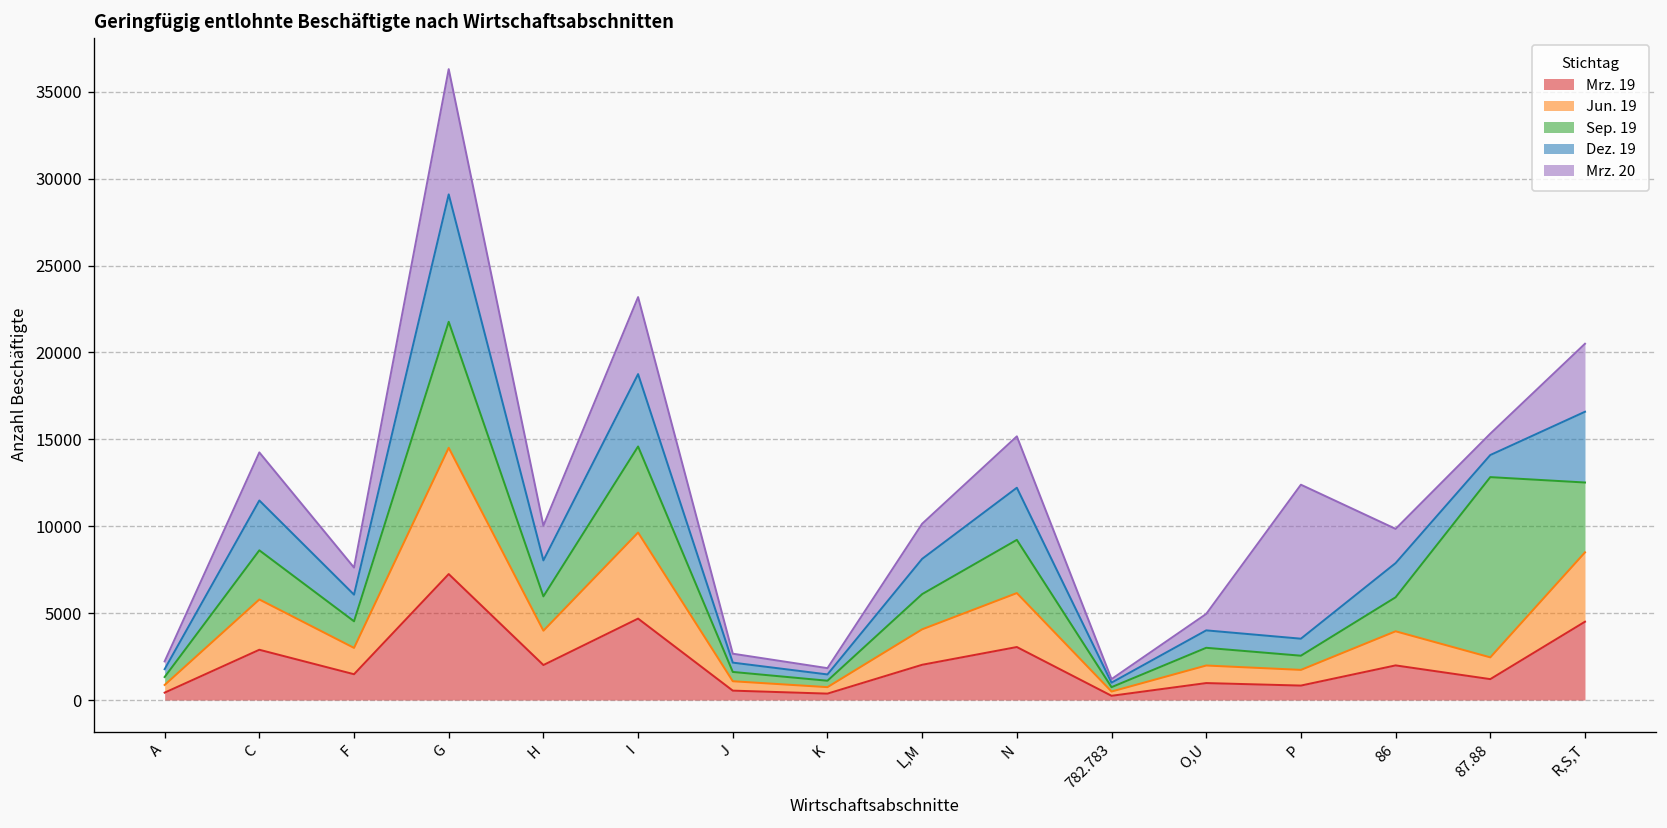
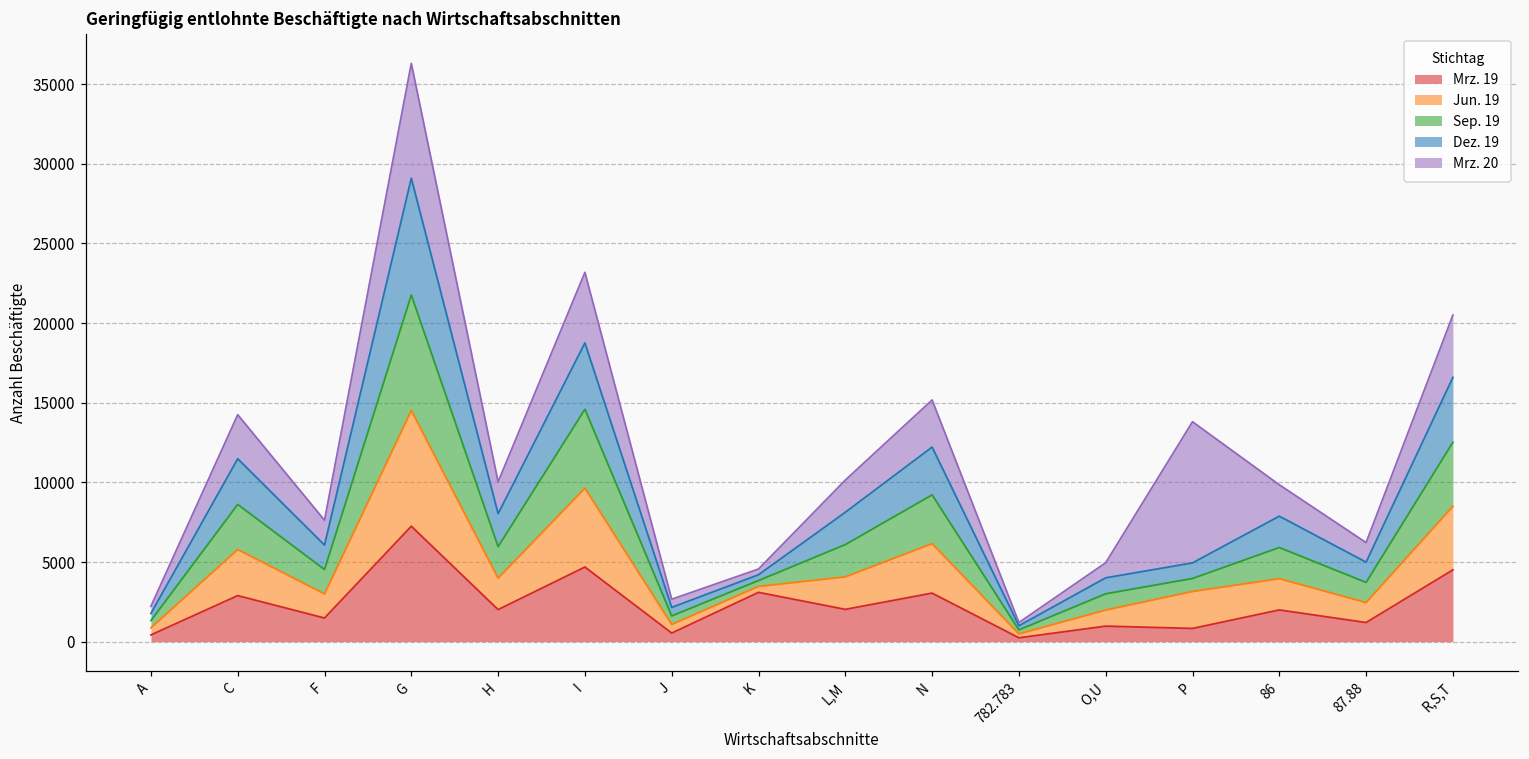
  {
    "Mrz. 19": {
      "A": 400,
      "C": 2900,
      "F": 1500,
      "G": 7200,
      "H": 2000,
      "I": 4700,
      "J": 500,
-     "K": 400,
+     "K": 3100,
      "L,M": 2000,
      "N": 3000,
      "782.783": 200,
      "O,U": 1000,
      "P": 800,
      "86": 2000,
      "87.88": 1200,
      "R,S,T": 4500
    },
    "Jun. 19": {
      "A": 400,
      "C": 2900,
      "F": 1500,
      "G": 7300,
      "H": 2000,
      "I": 5000,
      "J": 500,
      "K": 400,
      "L,M": 2000,
      "N": 3100,
      "782.783": 200,
      "O,U": 1000,
-     "P": 900,
+     "P": 2300,
      "86": 2000,
      "87.88": 1300,
      "R,S,T": 4000
    },
    "Sep. 19": {
      "A": 500,
      "C": 2800,
      "F": 1500,
      "G": 7300,
      "H": 2000,
      "I": 5000,
      "J": 500,
      "K": 400,
      "L,M": 2000,
      "N": 3100,
      "782.783": 300,
      "O,U": 1000,
      "P": 800,
      "86": 2000,
-     "87.88": 10400,
+     "87.88": 1300,
      "R,S,T": 4000
    },
    "Dez. 19": {
      "A": 500,
      "C": 2900,
      "F": 1500,
      "G": 7300,
      "H": 2100,
      "I": 4200,
      "J": 500,
      "K": 400,
      "L,M": 2000,
      "N": 3000,
      "782.783": 300,
      "O,U": 1000,
      "P": 1000,
      "86": 2000,
      "87.88": 1300,
      "R,S,T": 4100
    },
    "Mrz. 20": {
      "A": 400,
      "C": 2800,
      "F": 1600,
      "G": 7200,
      "H": 2000,
      "I": 4400,
      "J": 500,
      "K": 400,
      "L,M": 2000,
      "N": 3000,
      "782.783": 200,
      "O,U": 900,
      "P": 8900,
      "86": 2000,
      "87.88": 1200,
      "R,S,T": 3900
    }
  }
